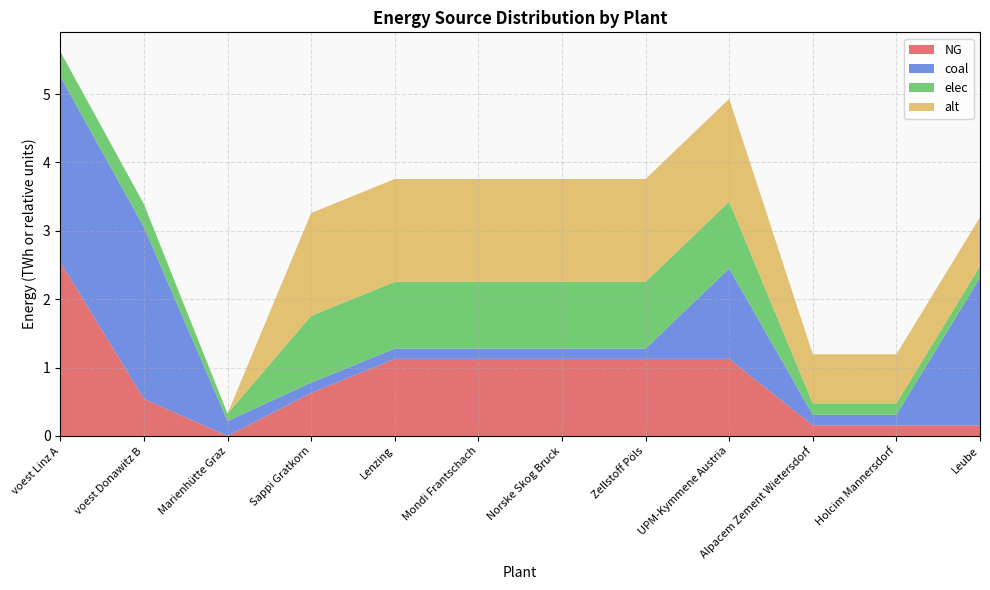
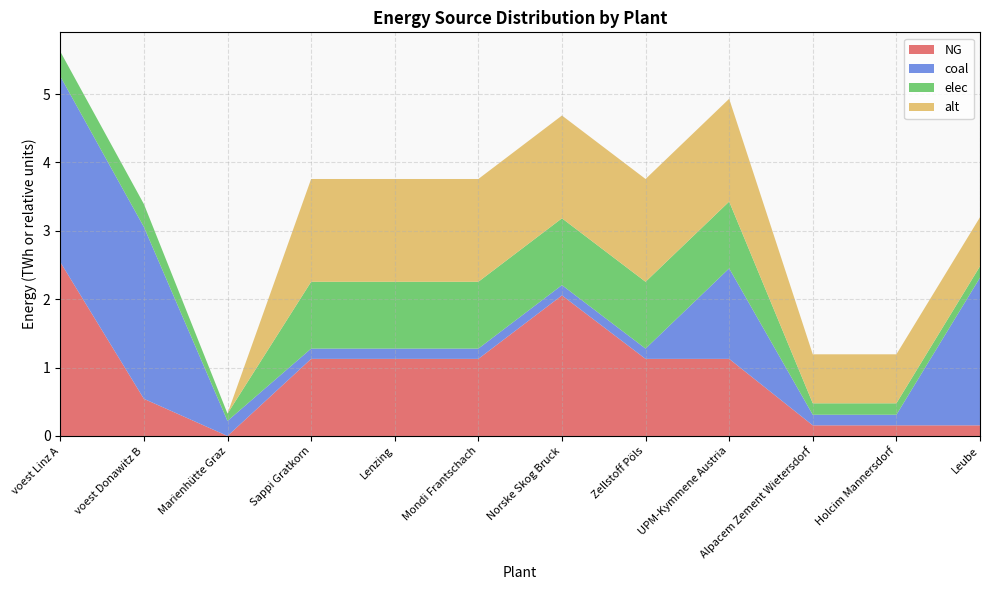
  {
    "NG": {
      "voest Linz A": 2.5,
      "voest Donawitz B": 0.5,
      "Marienhütte Graz": 0.0,
-     "Sappi Gratkorn": 0.6,
+     "Sappi Gratkorn": 1.1,
      "Lenzing": 1.1,
      "Mondi Frantschach": 1.1,
-     "Norske Skog Bruck": 1.1,
+     "Norske Skog Bruck": 2.1,
      "Zellstoff Pöls": 1.1,
      "UPM-Kymmene Austria": 1.1,
      "Alpacem Zement Wietersdorf": 0.2,
      "Holcim Mannersdorf": 0.2,
      "Leube": 0.2
    },
    "coal": {
      "voest Linz A": 2.7,
      "voest Donawitz B": 2.5,
      "Marienhütte Graz": 0.2,
      "Sappi Gratkorn": 0.2,
      "Lenzing": 0.2,
      "Mondi Frantschach": 0.2,
      "Norske Skog Bruck": 0.2,
      "Zellstoff Pöls": 0.2,
      "UPM-Kymmene Austria": 1.3,
      "Alpacem Zement Wietersdorf": 0.2,
      "Holcim Mannersdorf": 0.2,
      "Leube": 2.2
    },
    "elec": {
      "Sappi Gratkorn": 1.0,
      "Lenzing": 1.0,
      "Mondi Frantschach": 1.0,
      "Norske Skog Bruck": 1.0,
      "Zellstoff Pöls": 1.0,
      "UPM-Kymmene Austria": 1.0,
      "Alpacem Zement Wietersdorf": 0.2,
      "Holcim Mannersdorf": 0.2,
      "Leube": 0.2
    },
    "alt": {
      "Sappi Gratkorn": 1.5,
      "Lenzing": 1.5,
      "Mondi Frantschach": 1.5,
      "Norske Skog Bruck": 1.5,
      "Zellstoff Pöls": 1.5,
      "UPM-Kymmene Austria": 1.5,
      "Alpacem Zement Wietersdorf": 0.7,
      "Holcim Mannersdorf": 0.7,
      "Leube": 0.7
    }
  }
